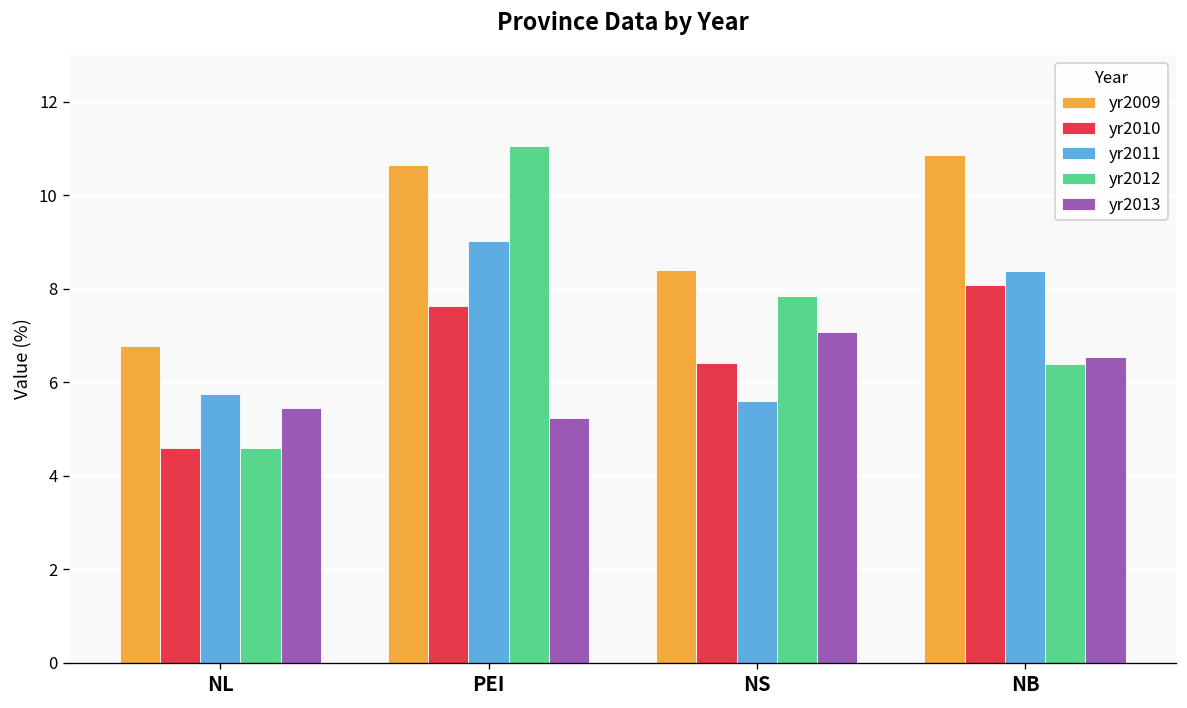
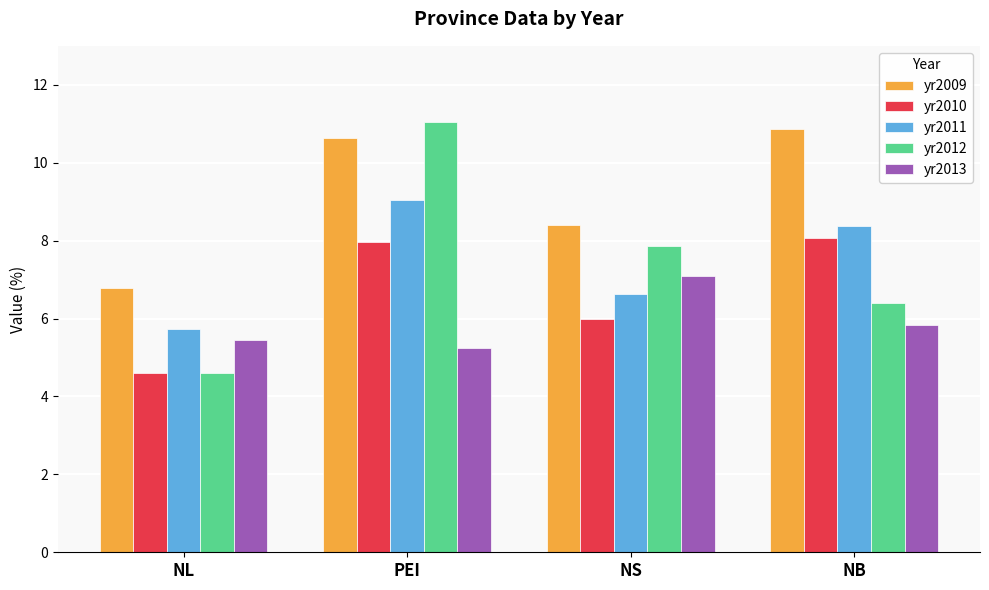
  {
    "yr2009": {
      "NL": 6.8,
      "PEI": 10.6,
      "NS": 8.4,
      "NB": 10.9
    },
    "yr2010": {
      "NL": 4.6,
-     "PEI": 7.6,
-     "NS": 6.4,
+     "PEI": 8.0,
+     "NS": 6.0,
      "NB": 8.1
    },
    "yr2011": {
      "NL": 5.7,
      "PEI": 9.0,
-     "NS": 5.6,
+     "NS": 6.6,
      "NB": 8.4
    },
    "yr2012": {
      "NL": 4.6,
      "PEI": 11.1,
      "NS": 7.9,
      "NB": 6.4
    },
    "yr2013": {
      "NL": 5.4,
      "PEI": 5.2,
      "NS": 7.1,
-     "NB": 6.5
+     "NB": 5.8
    }
  }
